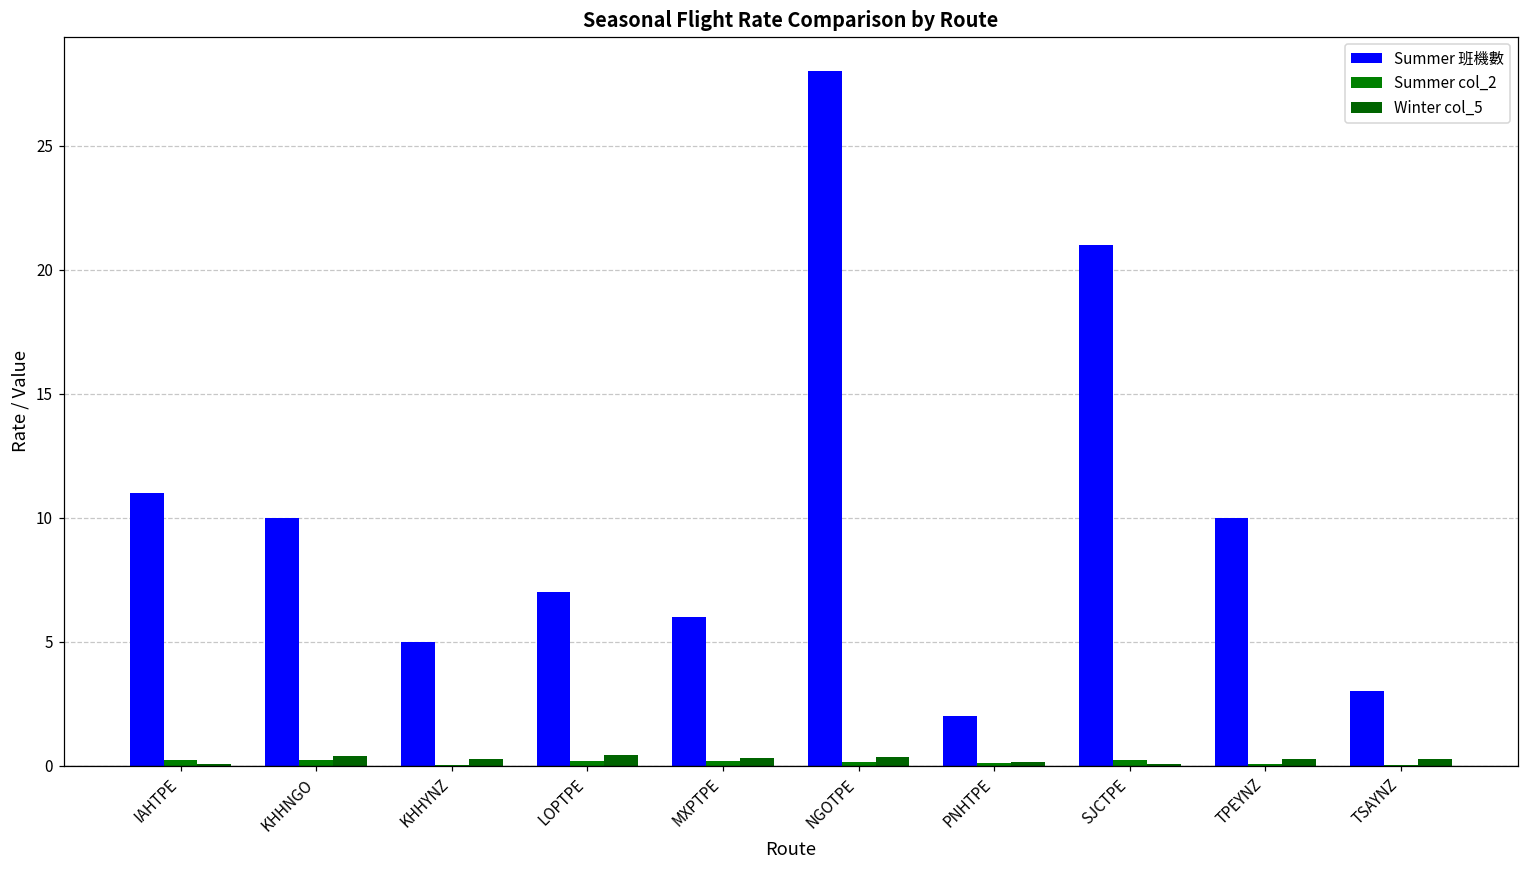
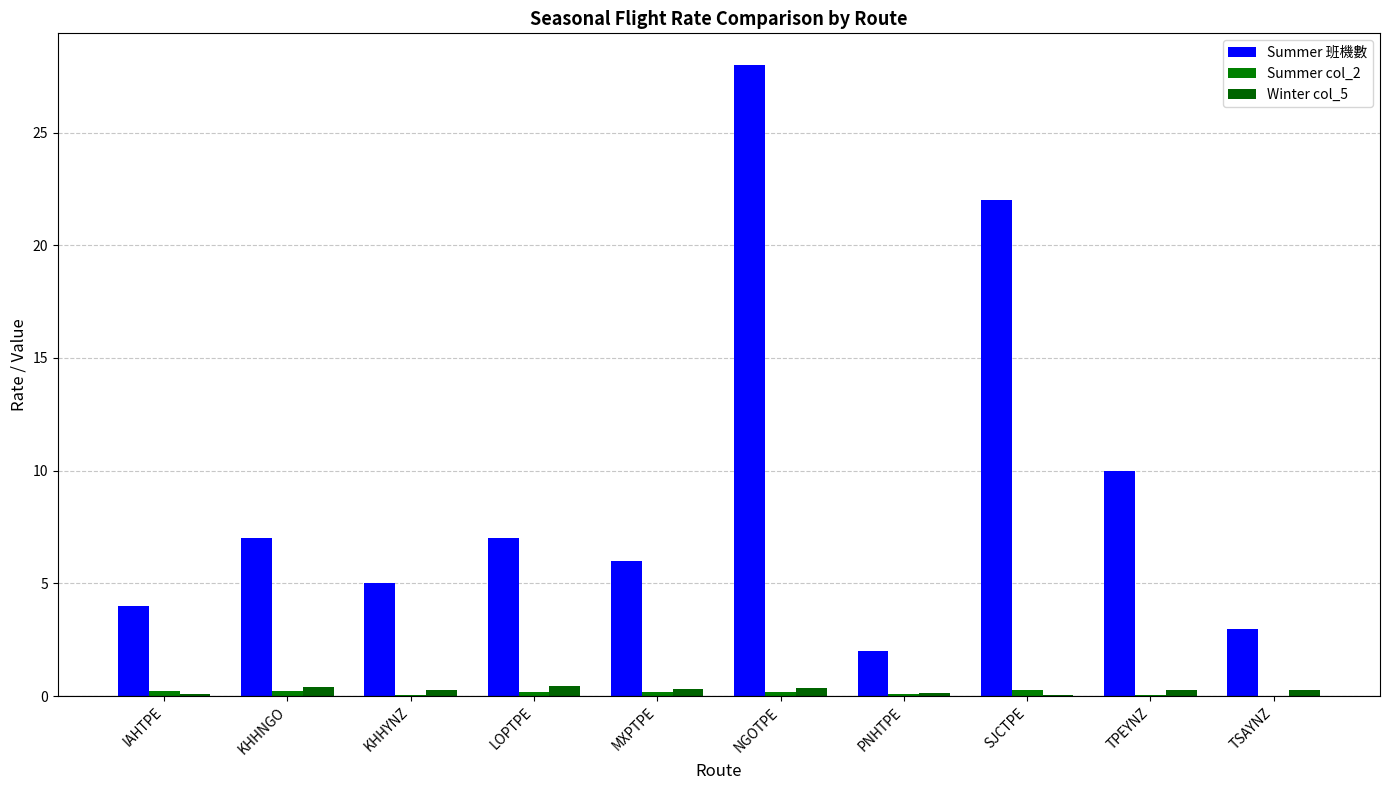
  {
    "Summer 班機數": {
-     "IAHTPE": 11,
-     "KHHNGO": 10,
+     "IAHTPE": 4,
+     "KHHNGO": 7,
      "KHHYNZ": 5,
      "LOPTPE": 7,
      "MXPTPE": 6,
      "NGOTPE": 28,
      "PNHTPE": 2,
-     "SJCTPE": 21,
+     "SJCTPE": 22,
      "TPEYNZ": 10,
      "TSAYNZ": 3
    }
  }
